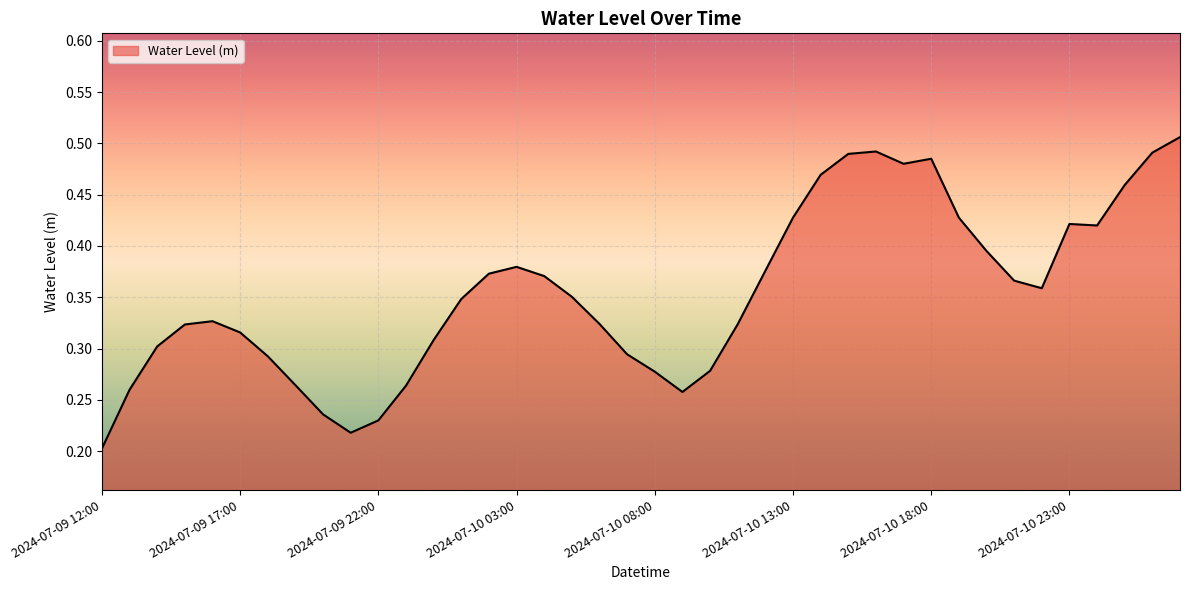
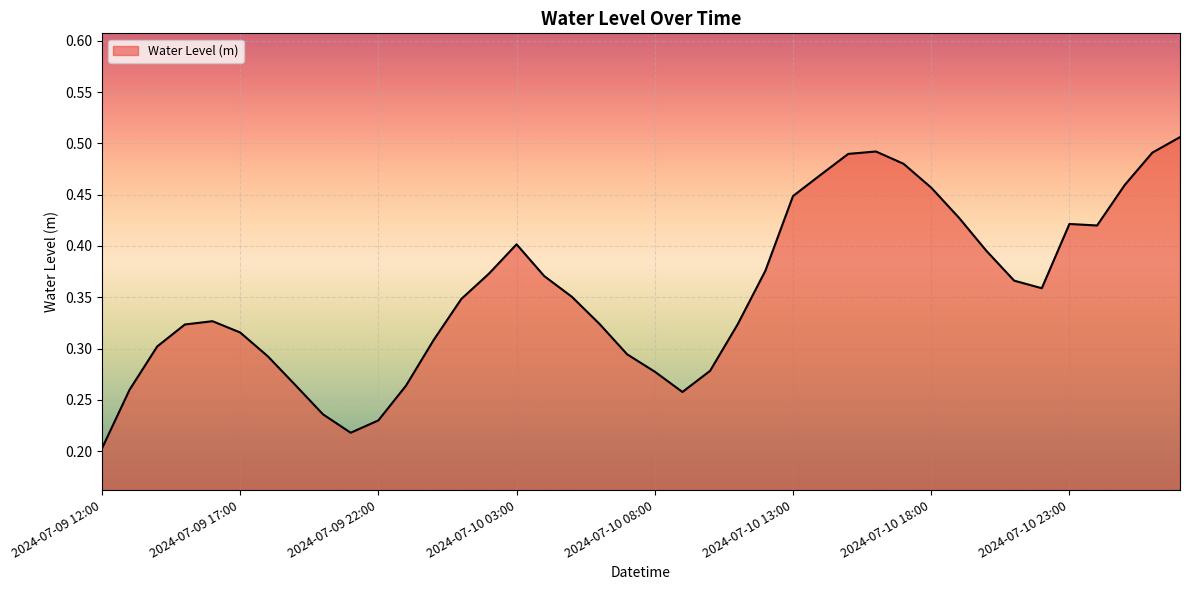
  {
    "2024-07-09 12:00": 0.202,
    "2024-07-09 17:00": 0.316,
    "2024-07-09 22:00": 0.230,
-   "2024-07-10 03:00": 0.380,
+   "2024-07-10 03:00": 0.402,
    "2024-07-10 08:00": 0.277,
-   "2024-07-10 13:00": 0.428,
-   "2024-07-10 18:00": 0.485,
+   "2024-07-10 13:00": 0.449,
+   "2024-07-10 18:00": 0.457,
    "2024-07-10 23:00": 0.421
  }
